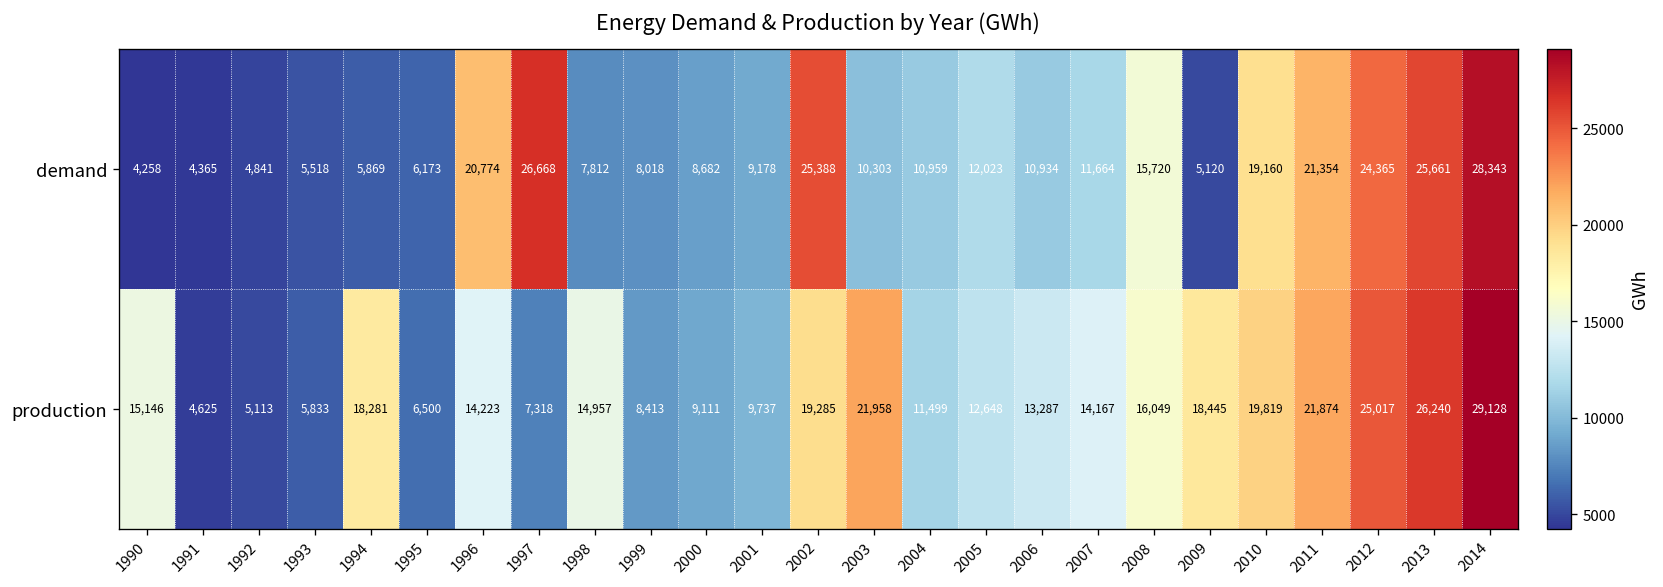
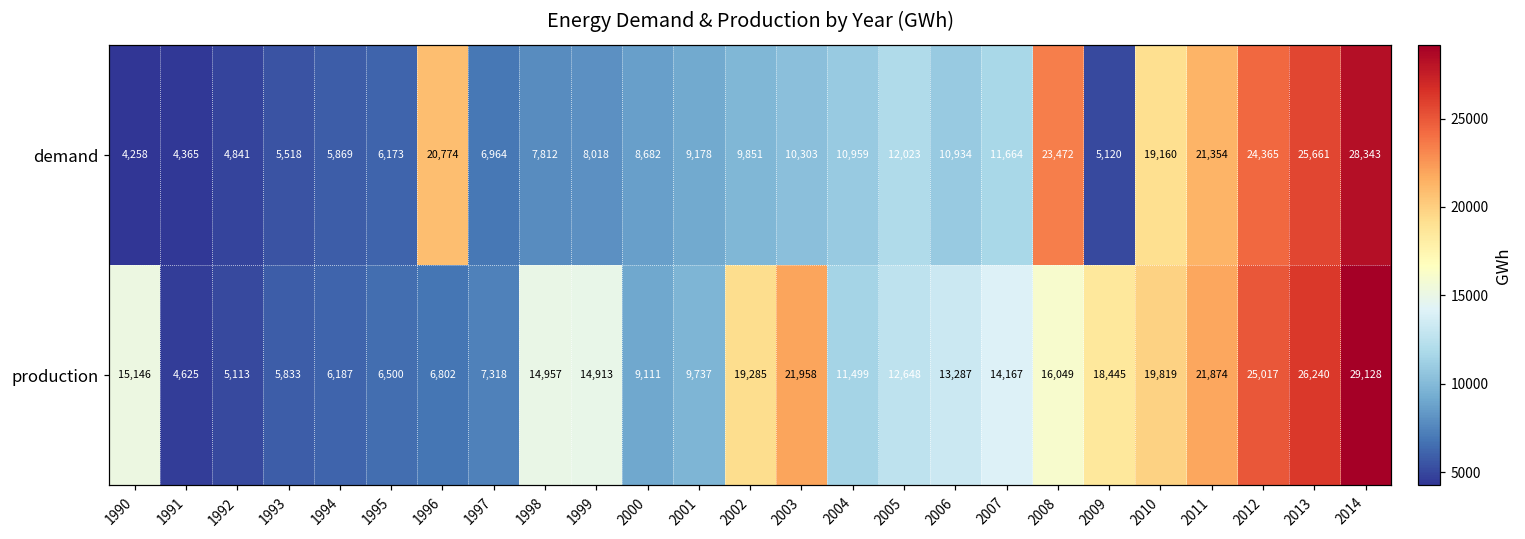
  {
    "demand": {
      "1990": "4,258",
      "1991": "4,365",
      "1992": "4,841",
      "1993": "5,518",
      "1994": "5,869",
      "1995": "6,173",
      "1996": "20,774",
-     "1997": "26,668",
+     "1997": "6,964",
      "1998": "7,812",
      "1999": "8,018",
      "2000": "8,682",
      "2001": "9,178",
-     "2002": "25,388",
+     "2002": "9,851",
      "2003": "10,303",
      "2004": "10,959",
      "2005": "12,023",
      "2006": "10,934",
      "2007": "11,664",
-     "2008": "15,720",
+     "2008": "23,472",
      "2009": "5,120",
      "2010": "19,160",
      "2011": "21,354",
      "2012": "24,365",
      "2013": "25,661",
      "2014": "28,343"
    },
    "production": {
      "1990": "15,146",
      "1991": "4,625",
      "1992": "5,113",
      "1993": "5,833",
-     "1994": "18,281",
+     "1994": "6,187",
      "1995": "6,500",
-     "1996": "14,223",
+     "1996": "6,802",
      "1997": "7,318",
      "1998": "14,957",
-     "1999": "8,413",
+     "1999": "14,913",
      "2000": "9,111",
      "2001": "9,737",
      "2002": "19,285",
      "2003": "21,958",
      "2004": "11,499",
      "2005": "12,648",
      "2006": "13,287",
      "2007": "14,167",
      "2008": "16,049",
      "2009": "18,445",
      "2010": "19,819",
      "2011": "21,874",
      "2012": "25,017",
      "2013": "26,240",
      "2014": "29,128"
    }
  }
